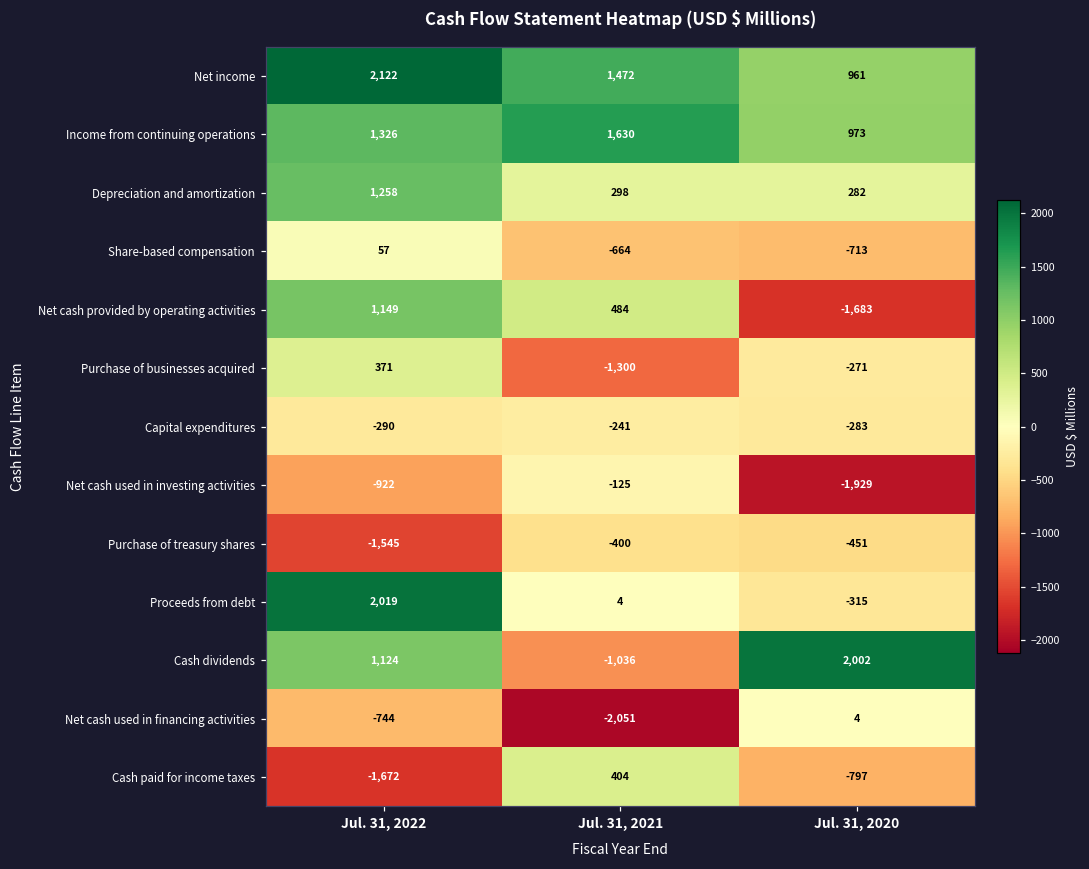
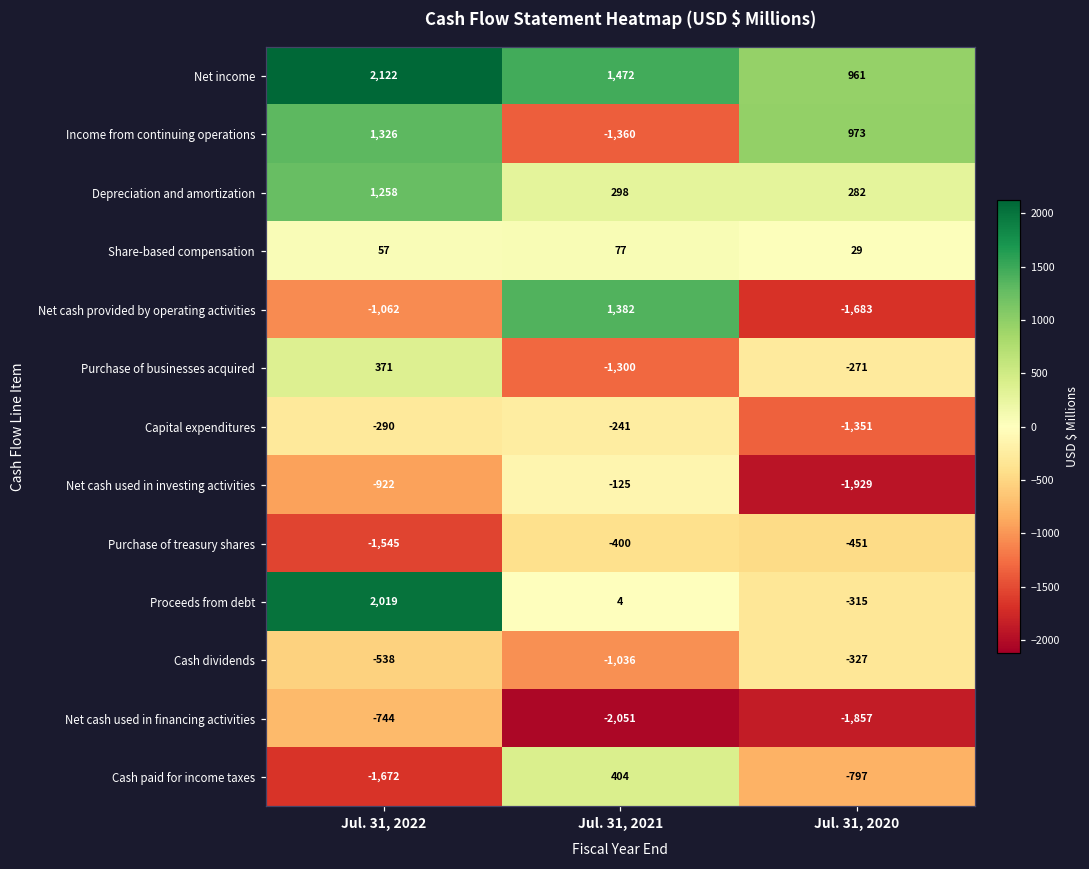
  {
    "Net income": {
      "Jul. 31, 2022": "2,122",
      "Jul. 31, 2021": "1,472",
      "Jul. 31, 2020": "961"
    },
    "Income from continuing operations": {
      "Jul. 31, 2022": "1,326",
-     "Jul. 31, 2021": "1,630",
+     "Jul. 31, 2021": "-1,360",
      "Jul. 31, 2020": "973"
    },
    "Depreciation and amortization": {
      "Jul. 31, 2022": "1,258",
      "Jul. 31, 2021": "298",
      "Jul. 31, 2020": "282"
    },
    "Share-based compensation": {
      "Jul. 31, 2022": "57",
-     "Jul. 31, 2021": "-664",
-     "Jul. 31, 2020": "-713"
+     "Jul. 31, 2021": "77",
+     "Jul. 31, 2020": "29"
    },
    "Net cash provided by operating activities": {
-     "Jul. 31, 2022": "1,149",
-     "Jul. 31, 2021": "484",
+     "Jul. 31, 2022": "-1,062",
+     "Jul. 31, 2021": "1,382",
      "Jul. 31, 2020": "-1,683"
    },
    "Purchase of businesses acquired": {
      "Jul. 31, 2022": "371",
      "Jul. 31, 2021": "-1,300",
      "Jul. 31, 2020": "-271"
    },
    "Capital expenditures": {
      "Jul. 31, 2022": "-290",
      "Jul. 31, 2021": "-241",
-     "Jul. 31, 2020": "-283"
+     "Jul. 31, 2020": "-1,351"
    },
    "Net cash used in investing activities": {
      "Jul. 31, 2022": "-922",
      "Jul. 31, 2021": "-125",
      "Jul. 31, 2020": "-1,929"
    },
    "Purchase of treasury shares": {
      "Jul. 31, 2022": "-1,545",
      "Jul. 31, 2021": "-400",
      "Jul. 31, 2020": "-451"
    },
    "Proceeds from debt": {
      "Jul. 31, 2022": "2,019",
      "Jul. 31, 2021": "4",
      "Jul. 31, 2020": "-315"
    },
    "Cash dividends": {
-     "Jul. 31, 2022": "1,124",
+     "Jul. 31, 2022": "-538",
      "Jul. 31, 2021": "-1,036",
-     "Jul. 31, 2020": "2,002"
+     "Jul. 31, 2020": "-327"
    },
    "Net cash used in financing activities": {
      "Jul. 31, 2022": "-744",
      "Jul. 31, 2021": "-2,051",
-     "Jul. 31, 2020": "4"
+     "Jul. 31, 2020": "-1,857"
    },
    "Cash paid for income taxes": {
      "Jul. 31, 2022": "-1,672",
      "Jul. 31, 2021": "404",
      "Jul. 31, 2020": "-797"
    }
  }
